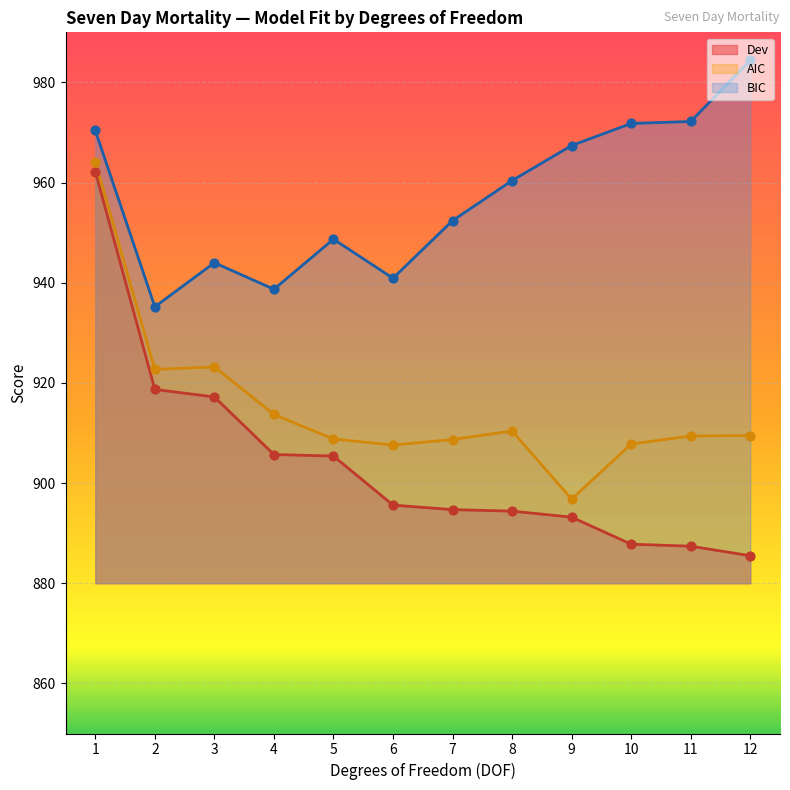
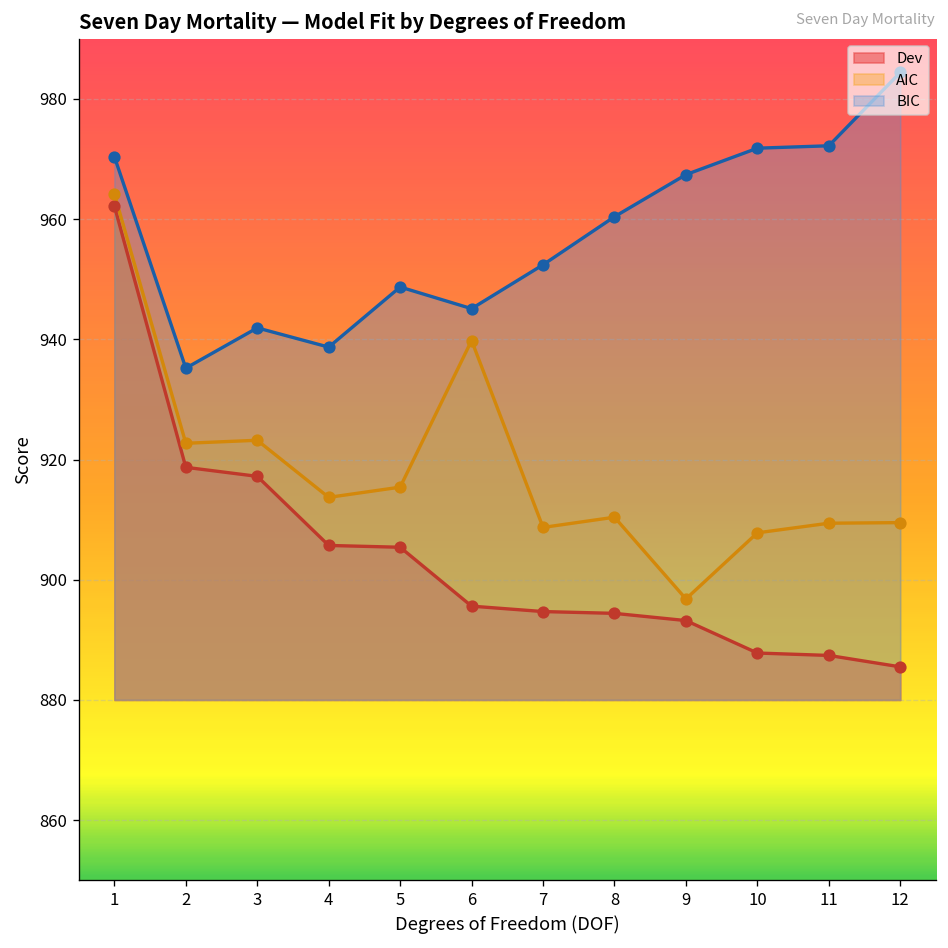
  {
    "Dev": {
      "1": 962,
      "2": 919,
      "3": 917,
      "4": 906,
      "5": 905,
      "6": 896,
      "7": 895,
      "8": 894,
      "9": 893,
      "10": 888,
      "11": 887,
      "12": 886
    },
    "AIC": {
      "1": 964,
      "2": 923,
      "3": 923,
      "4": 914,
-     "5": 909,
-     "6": 908,
+     "5": 915,
+     "6": 940,
      "7": 909,
      "8": 910,
      "9": 897,
      "10": 908,
      "11": 909,
      "12": 910
    },
    "BIC": {
      "1": 970,
      "2": 935,
-     "3": 944,
+     "3": 942,
      "4": 939,
      "5": 949,
-     "6": 941,
+     "6": 945,
      "7": 952,
      "8": 960,
      "9": 967,
      "10": 972,
      "11": 972
    }
  }
